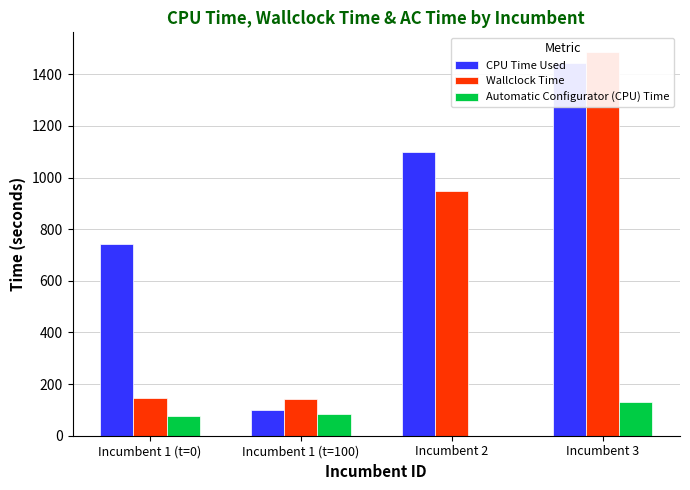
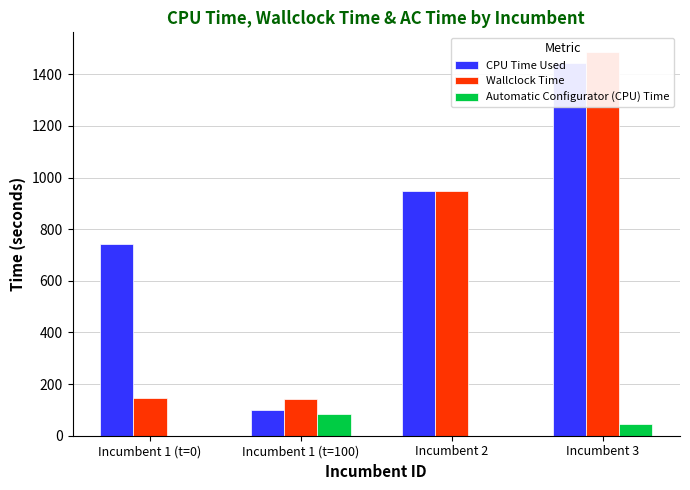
  {
    "CPU Time Used": {
      "Incumbent 1 (t=0)": 740,
      "Incumbent 1 (t=100)": 100,
-     "Incumbent 2": 1100
+     "Incumbent 2": 950
    },
    "Wallclock Time": {
      "Incumbent 1 (t=0)": 150,
      "Incumbent 1 (t=100)": 140,
      "Incumbent 2": 950
    },
    "Automatic Configurator (CPU) Time": {
-     "Incumbent 1 (t=0)": 80,
+     "Incumbent 1 (t=0)": 0,
      "Incumbent 1 (t=100)": 80,
-     "Incumbent 3": 130
+     "Incumbent 3": 50
    }
  }
